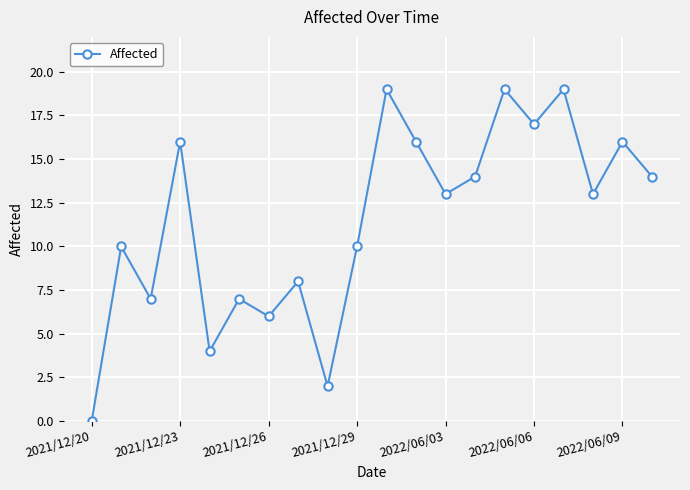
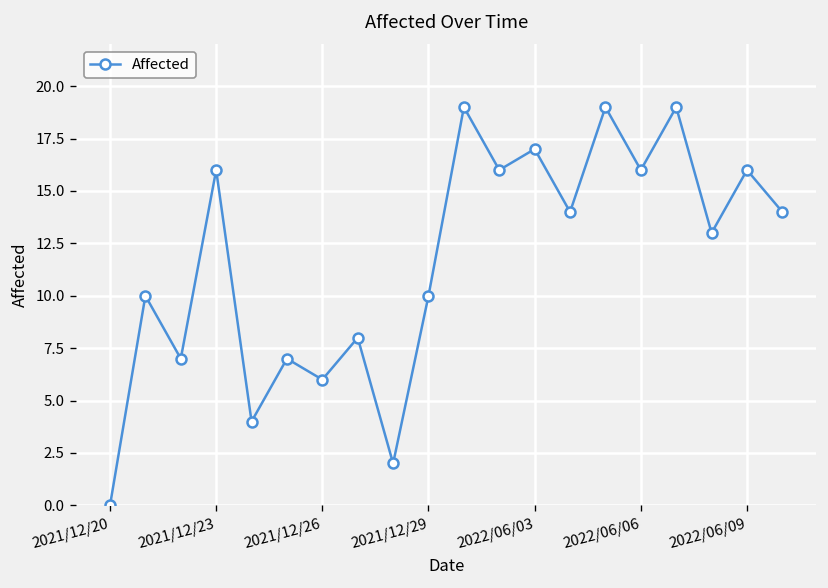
  {
    "2021/12/20": 0,
    "2021/12/23": 16,
    "2021/12/26": 6,
    "2021/12/29": 10,
-   "2022/06/03": 13,
-   "2022/06/06": 17,
+   "2022/06/03": 17,
+   "2022/06/06": 16,
    "2022/06/09": 16
  }
